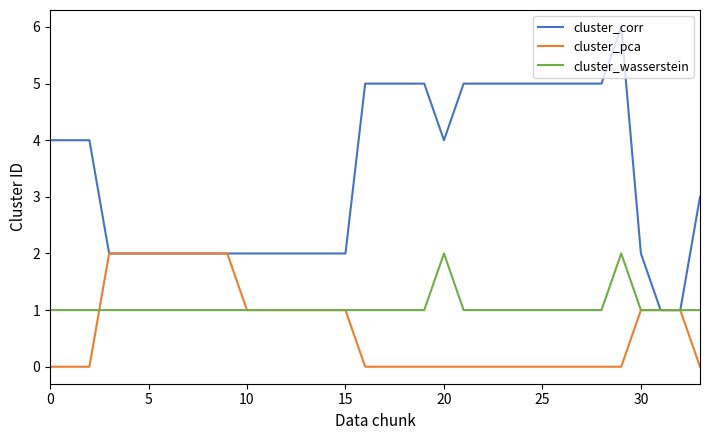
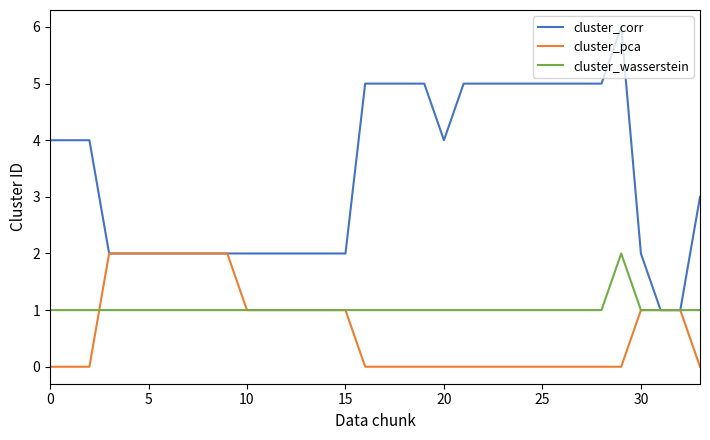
  {
    "cluster_corr": {
      "0": 4,
      "10": 2,
      "15": 2,
      "20": 4,
      "25": 5,
      "30": 2
    },
    "cluster_pca": {
      "0": 0,
      "20": 0,
      "25": 0
    },
    "cluster_wasserstein": {
      "0": 1,
      "5": 1,
-     "20": 2,
+     "20": 1,
      "25": 1
    }
  }
